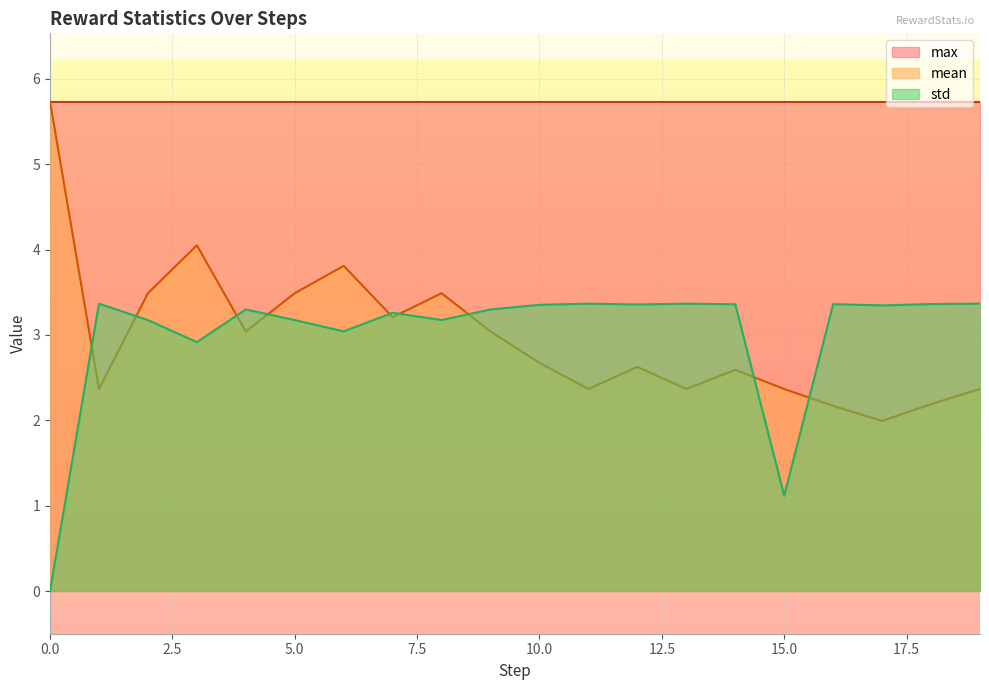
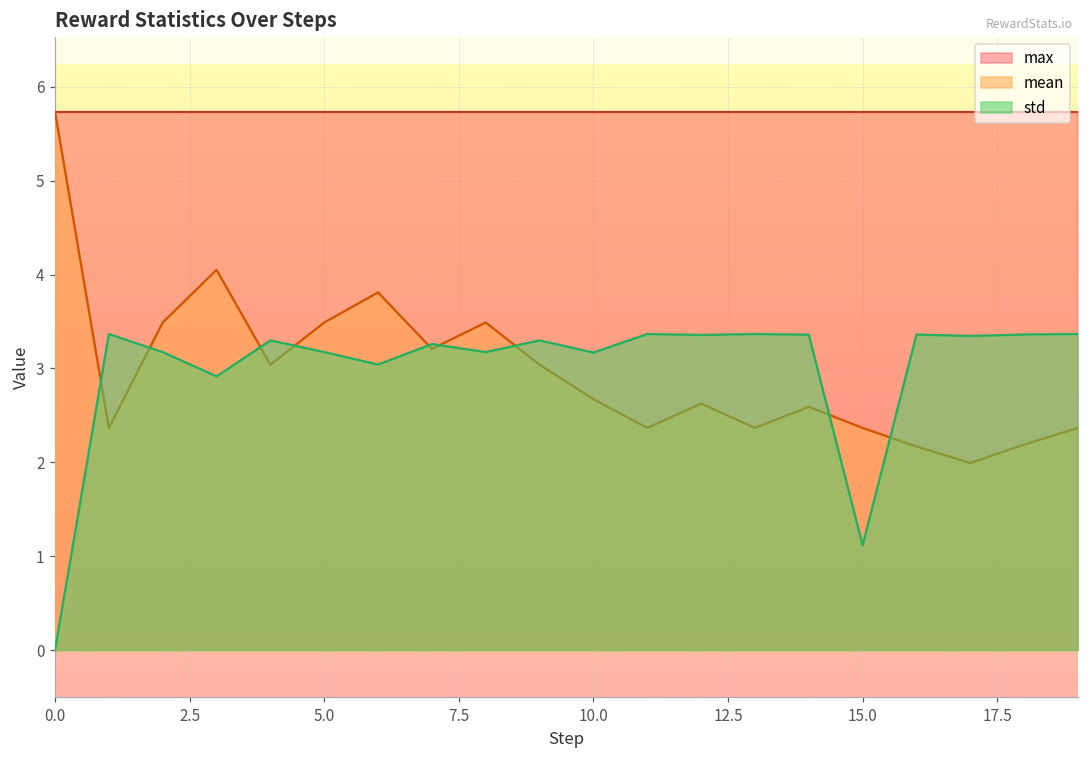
  {
    "std": {
      "0.0": 0.0,
      "5.0": 3.2,
-     "10.0": 3.4,
+     "10.0": 3.2,
      "15.0": 1.1
    }
  }
